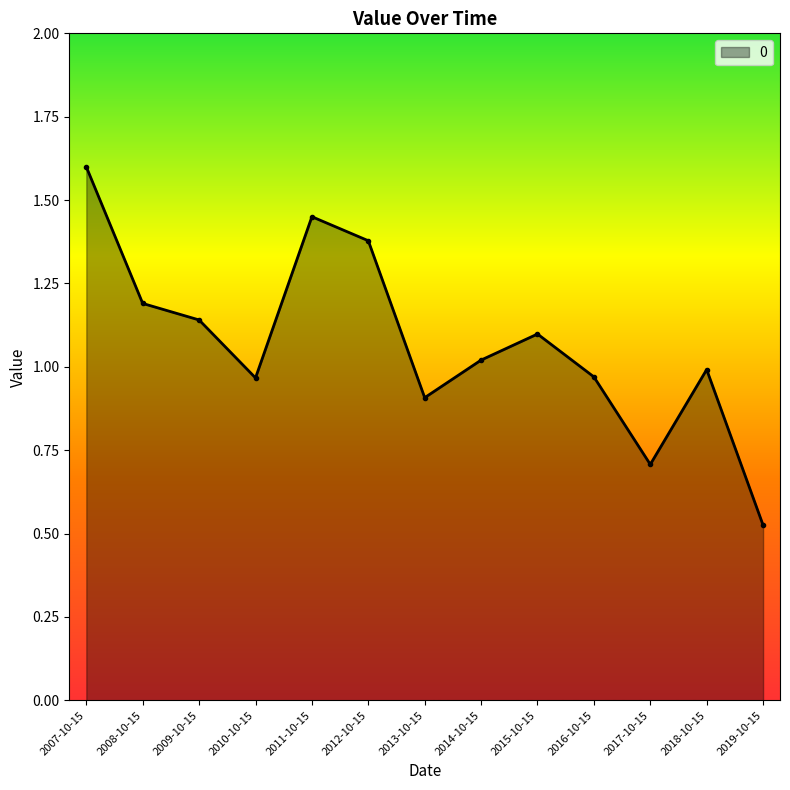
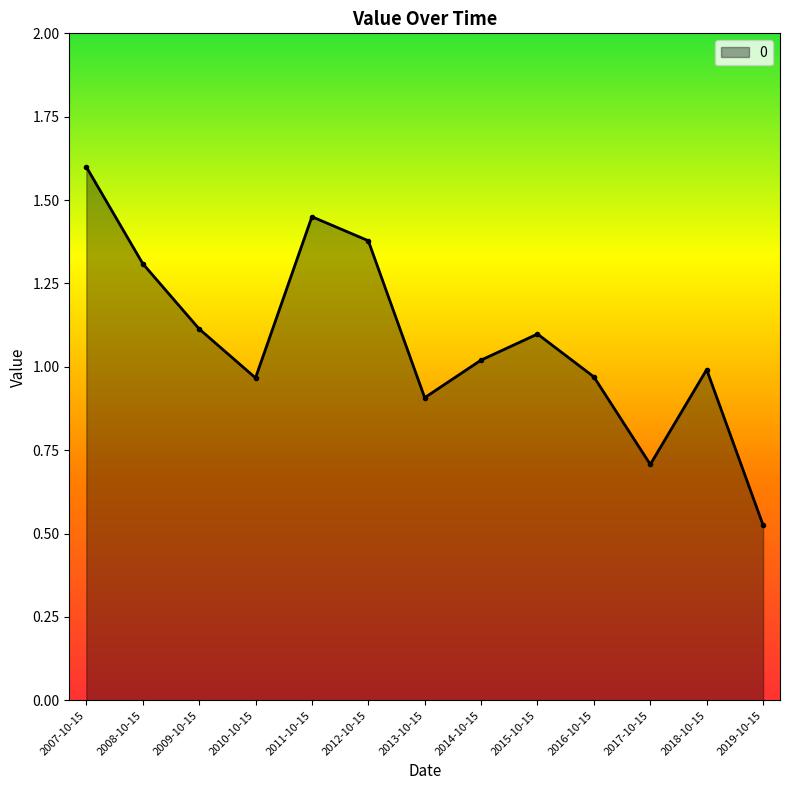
  {
    "2007-10-15": 1.60,
-   "2008-10-15": 1.19,
-   "2009-10-15": 1.14,
+   "2008-10-15": 1.31,
+   "2009-10-15": 1.11,
    "2010-10-15": 0.97,
    "2011-10-15": 1.45,
    "2012-10-15": 1.38,
    "2013-10-15": 0.91,
    "2014-10-15": 1.02,
    "2015-10-15": 1.10,
    "2016-10-15": 0.97,
    "2017-10-15": 0.71,
    "2018-10-15": 0.99,
    "2019-10-15": 0.53
  }
